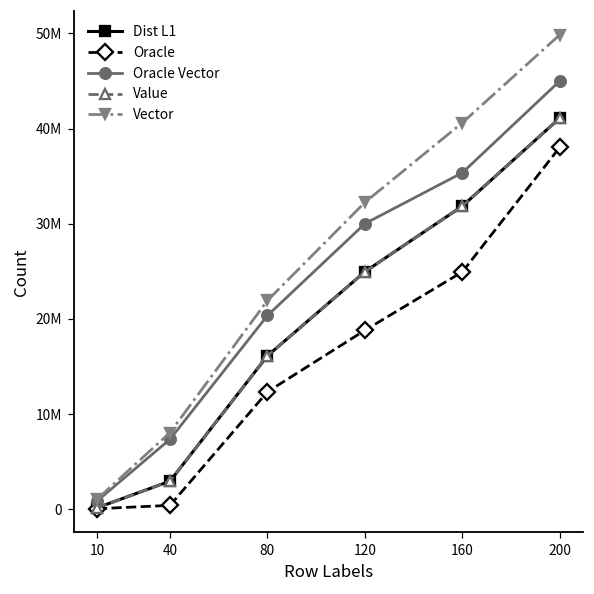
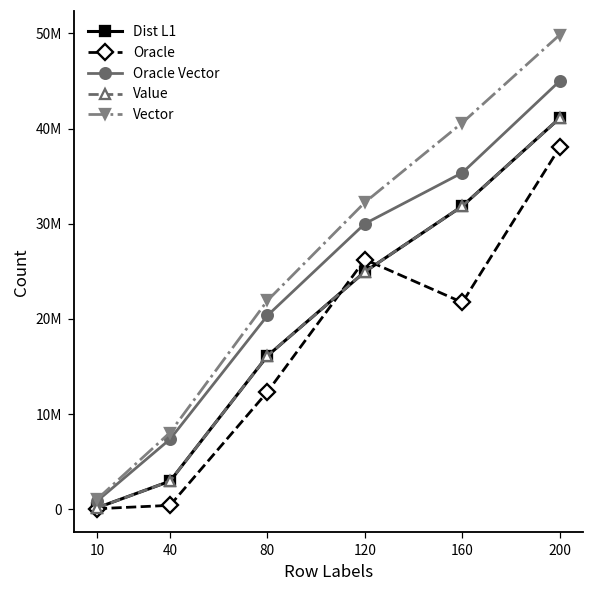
  {
    "Oracle": {
      "40": 0,
      "80": 12000000,
-     "120": 19000000,
-     "160": 25000000,
+     "120": 26000000,
+     "160": 22000000,
      "200": 38000000
    }
  }
